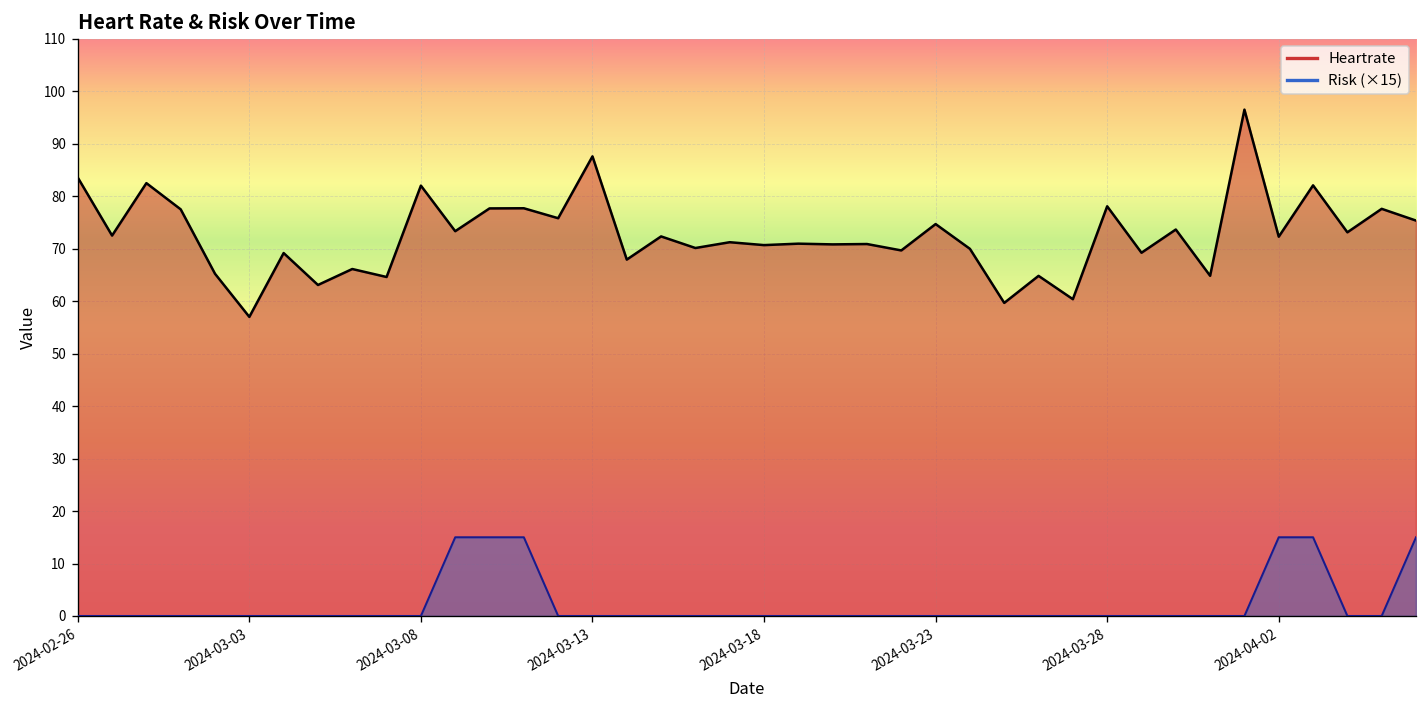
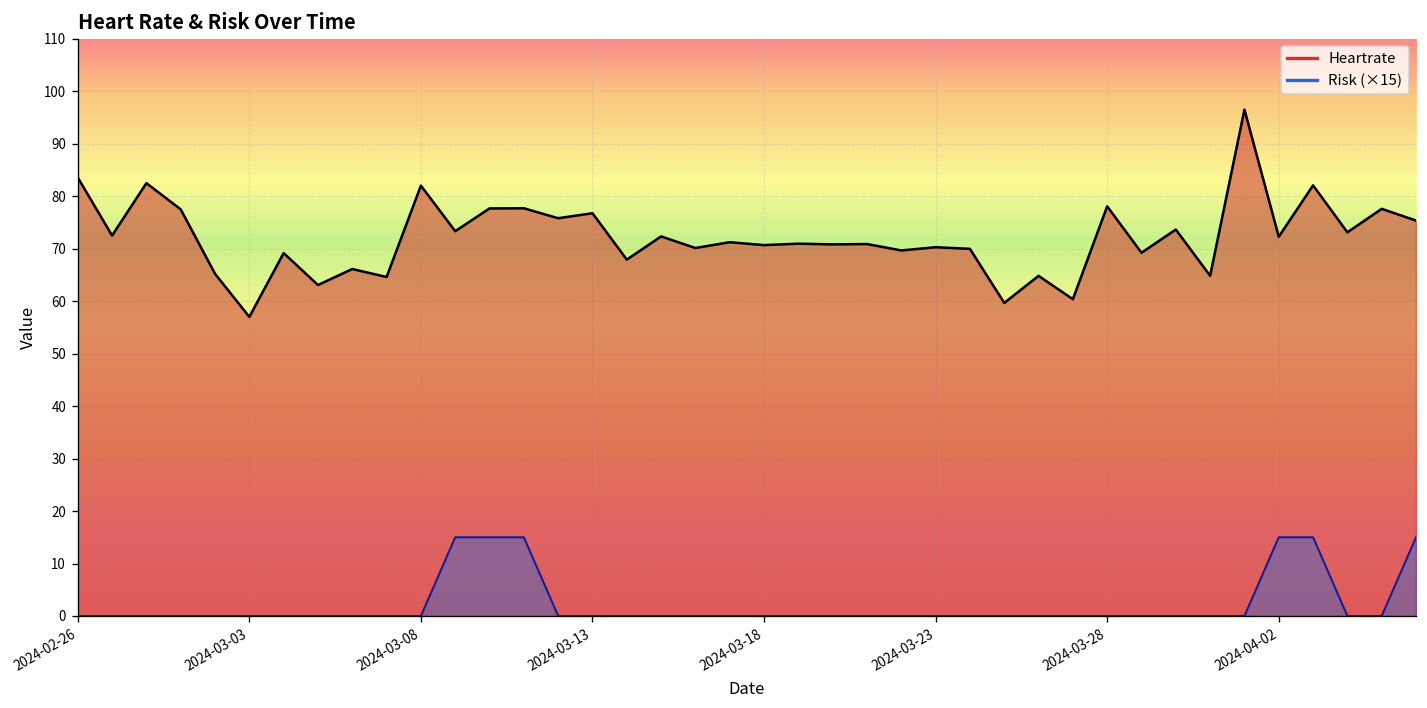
  {
    "Heartrate": {
      "2024-02-26": 84,
      "2024-03-03": 57,
      "2024-03-08": 82,
-     "2024-03-13": 88,
+     "2024-03-13": 77,
      "2024-03-18": 71,
-     "2024-03-23": 75,
+     "2024-03-23": 70,
      "2024-03-28": 78,
      "2024-04-02": 72
    }
  }
